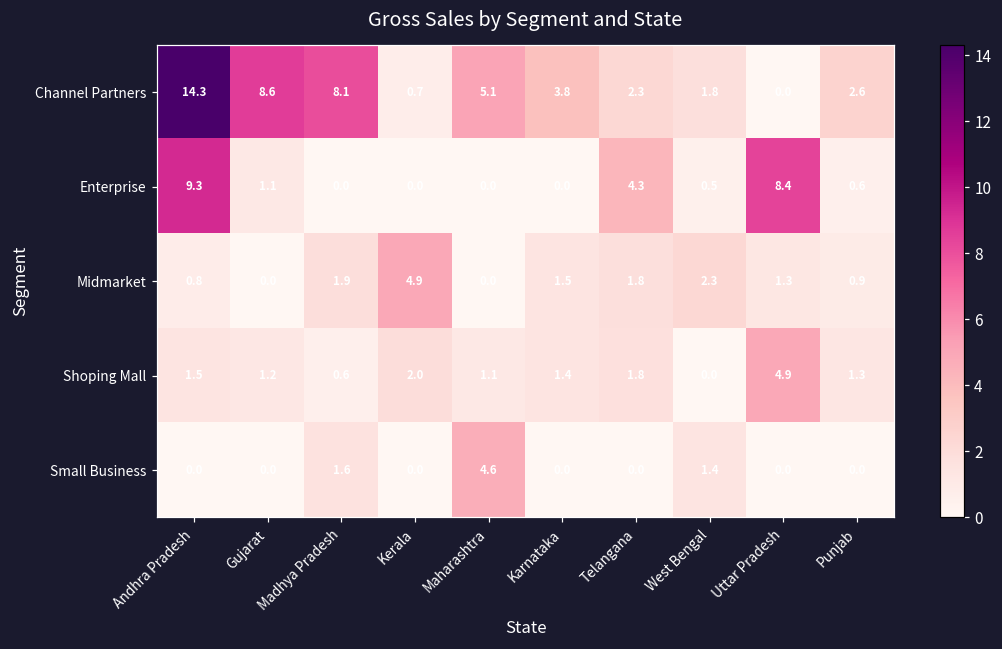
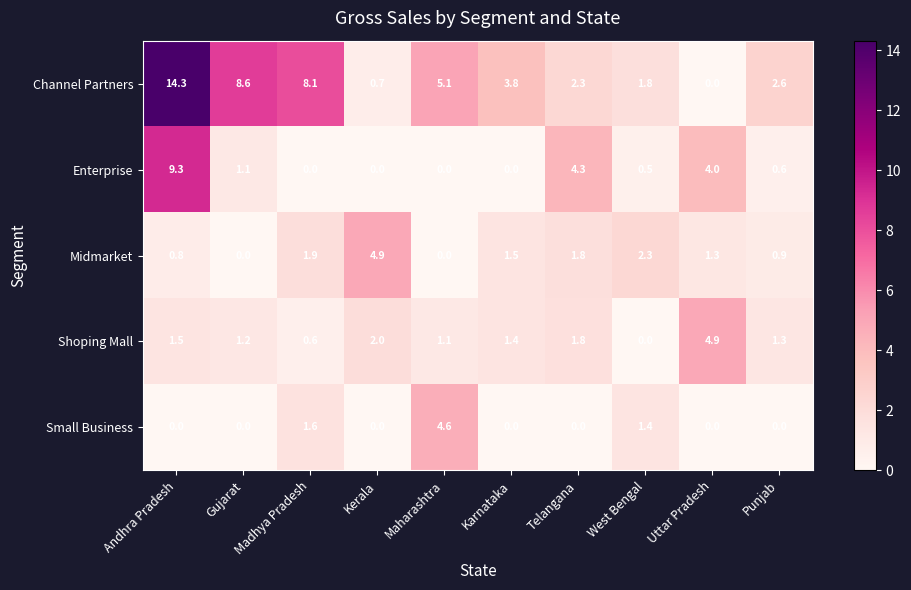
  {
    "Channel Partners": {
      "Andhra Pradesh": 14.3,
      "Gujarat": 8.6,
      "Madhya Pradesh": 8.1,
      "Maharashtra": 5.1,
      "Karnataka": 3.8,
      "Punjab": 2.6
    },
    "Enterprise": {
      "Andhra Pradesh": 9.3,
      "Telangana": 4.3,
-     "Uttar Pradesh": 8.4
+     "Uttar Pradesh": 4.0
    },
    "Midmarket": {
      "Kerala": 4.9
    },
    "Shoping Mall": {
      "Uttar Pradesh": 4.9
    },
    "Small Business": {
      "Maharashtra": 4.6
    }
  }
